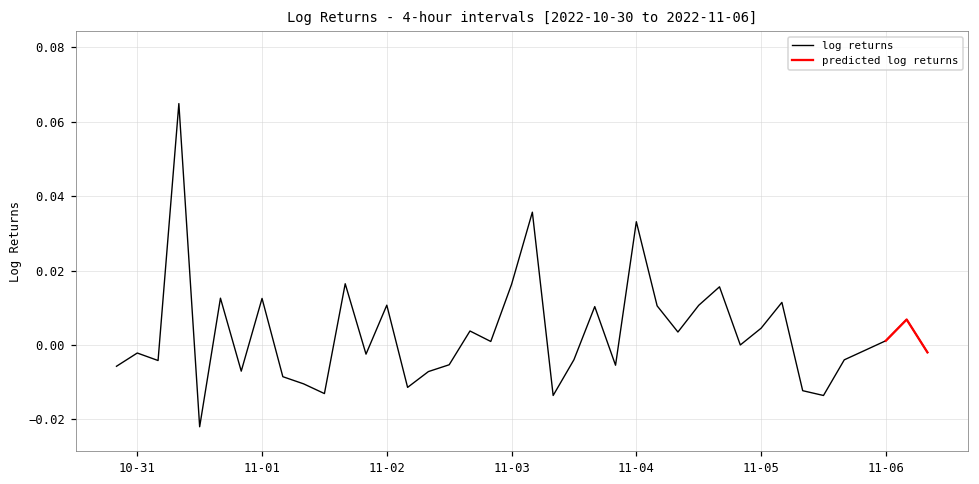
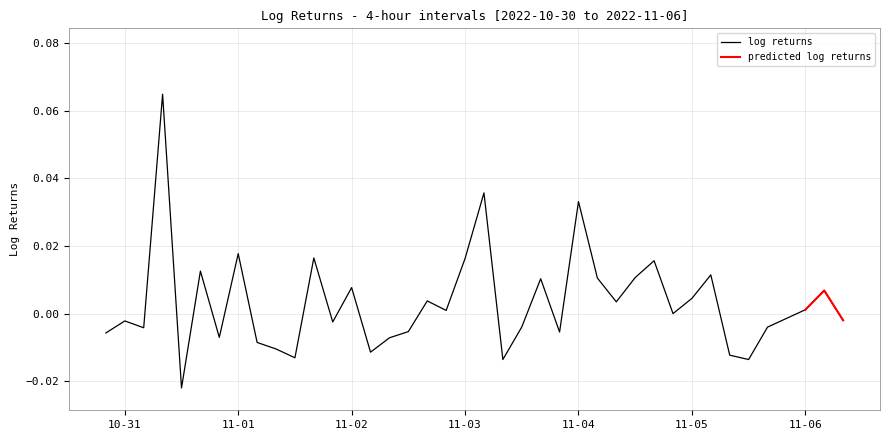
  {
    "log returns": {
      "10-31": -0.002,
-     "11-01": 0.013,
-     "11-02": 0.011,
+     "11-01": 0.018,
+     "11-02": 0.008,
      "11-03": 0.016,
      "11-04": 0.033,
      "11-05": 0.005
    }
  }
